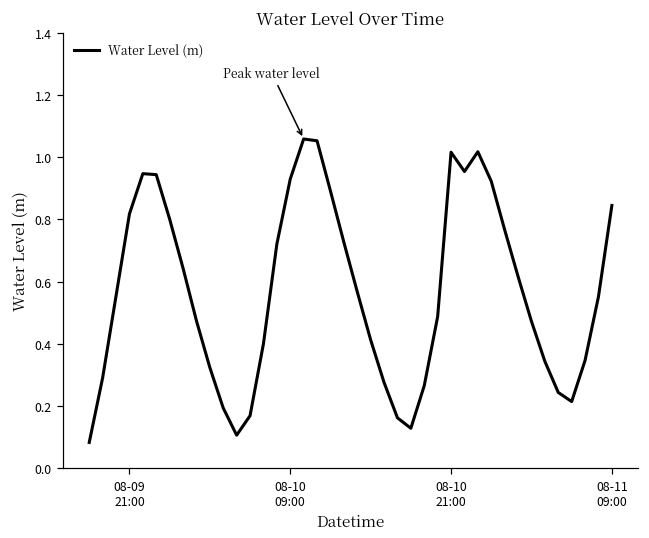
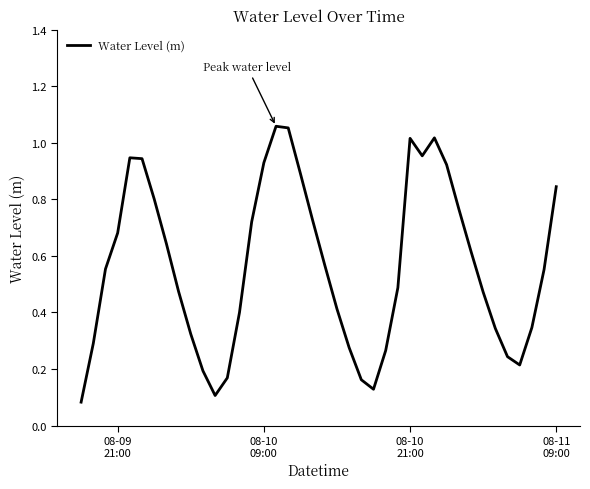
  {
-   "08-09 21:00": 0.82,
+   "08-09 21:00": 0.68,
    "08-10 09:00": 0.93,
    "08-10 21:00": 1.02,
    "08-11 09:00": 0.84
  }
